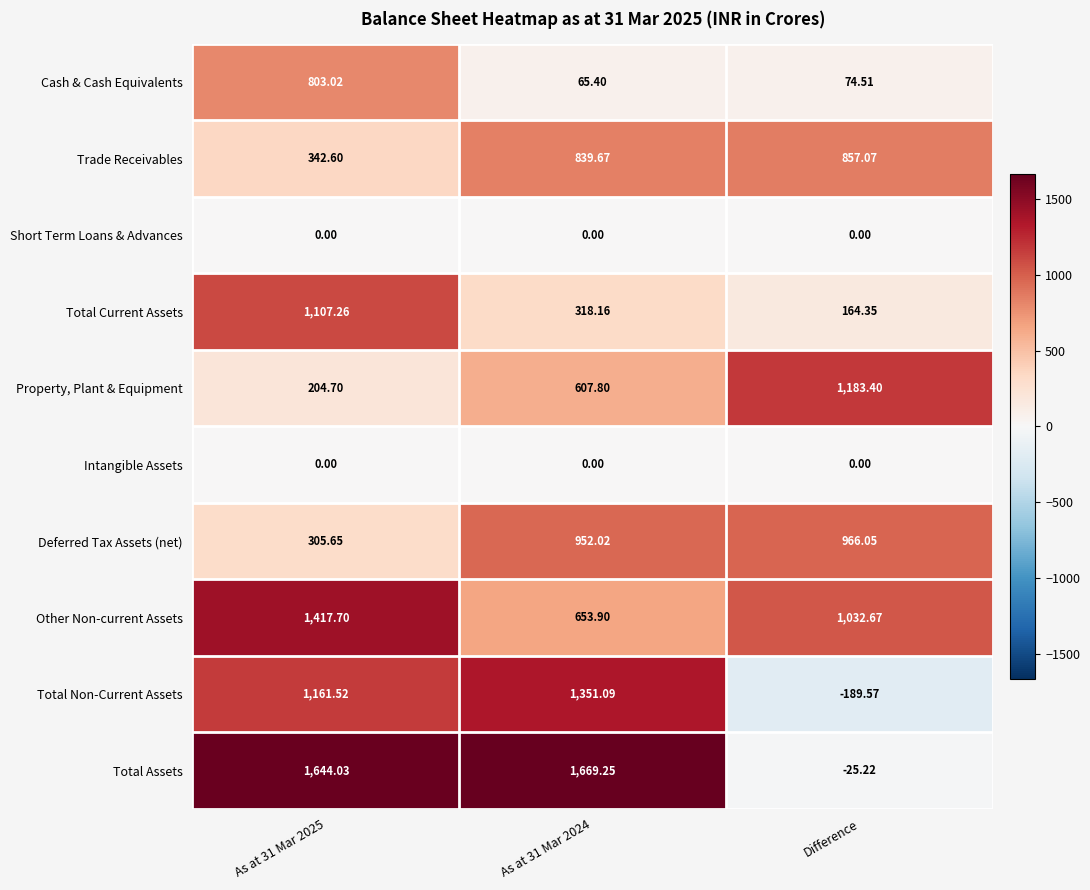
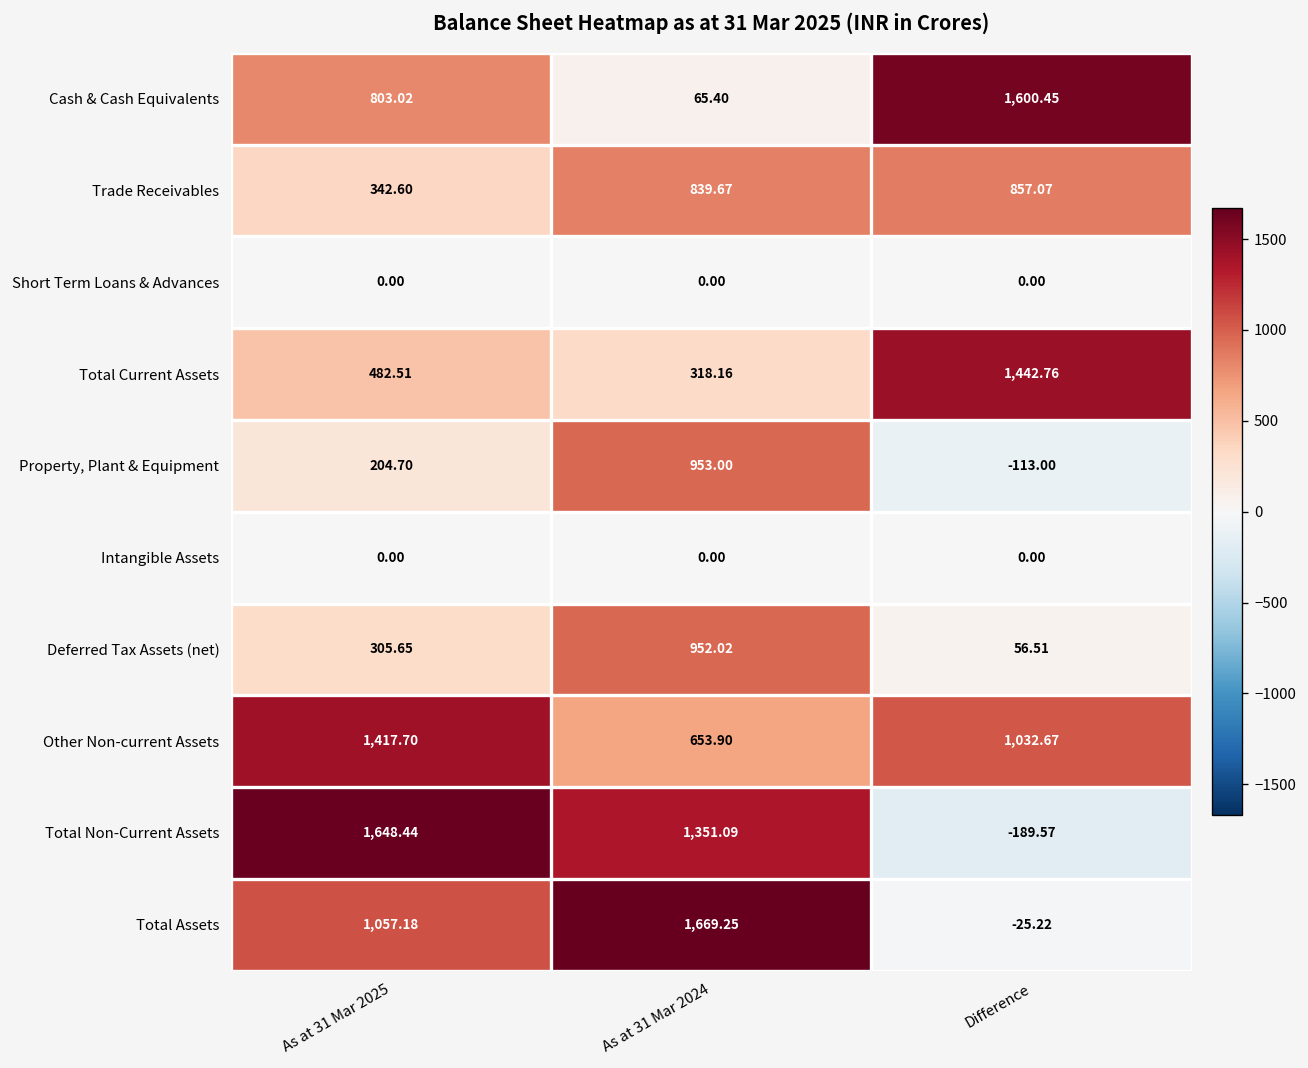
  {
    "Cash & Cash Equivalents": {
      "As at 31 Mar 2025": "803.02",
      "As at 31 Mar 2024": "65.40",
-     "Difference": "74.51"
+     "Difference": "1,600.45"
    },
    "Trade Receivables": {
      "As at 31 Mar 2025": "342.60",
      "As at 31 Mar 2024": "839.67",
      "Difference": "857.07"
    },
    "Short Term Loans & Advances": {
      "As at 31 Mar 2025": "0.00",
      "As at 31 Mar 2024": "0.00",
      "Difference": "0.00"
    },
    "Total Current Assets": {
-     "As at 31 Mar 2025": "1,107.26",
+     "As at 31 Mar 2025": "482.51",
      "As at 31 Mar 2024": "318.16",
-     "Difference": "164.35"
+     "Difference": "1,442.76"
    },
    "Property, Plant & Equipment": {
      "As at 31 Mar 2025": "204.70",
-     "As at 31 Mar 2024": "607.80",
-     "Difference": "1,183.40"
+     "As at 31 Mar 2024": "953.00",
+     "Difference": "-113.00"
    },
    "Intangible Assets": {
      "As at 31 Mar 2025": "0.00",
      "As at 31 Mar 2024": "0.00",
      "Difference": "0.00"
    },
    "Deferred Tax Assets (net)": {
      "As at 31 Mar 2025": "305.65",
      "As at 31 Mar 2024": "952.02",
-     "Difference": "966.05"
+     "Difference": "56.51"
    },
    "Other Non-current Assets": {
      "As at 31 Mar 2025": "1,417.70",
      "As at 31 Mar 2024": "653.90",
      "Difference": "1,032.67"
    },
    "Total Non-Current Assets": {
-     "As at 31 Mar 2025": "1,161.52",
+     "As at 31 Mar 2025": "1,648.44",
      "As at 31 Mar 2024": "1,351.09",
      "Difference": "-189.57"
    },
    "Total Assets": {
-     "As at 31 Mar 2025": "1,644.03",
+     "As at 31 Mar 2025": "1,057.18",
      "As at 31 Mar 2024": "1,669.25",
      "Difference": "-25.22"
    }
  }
